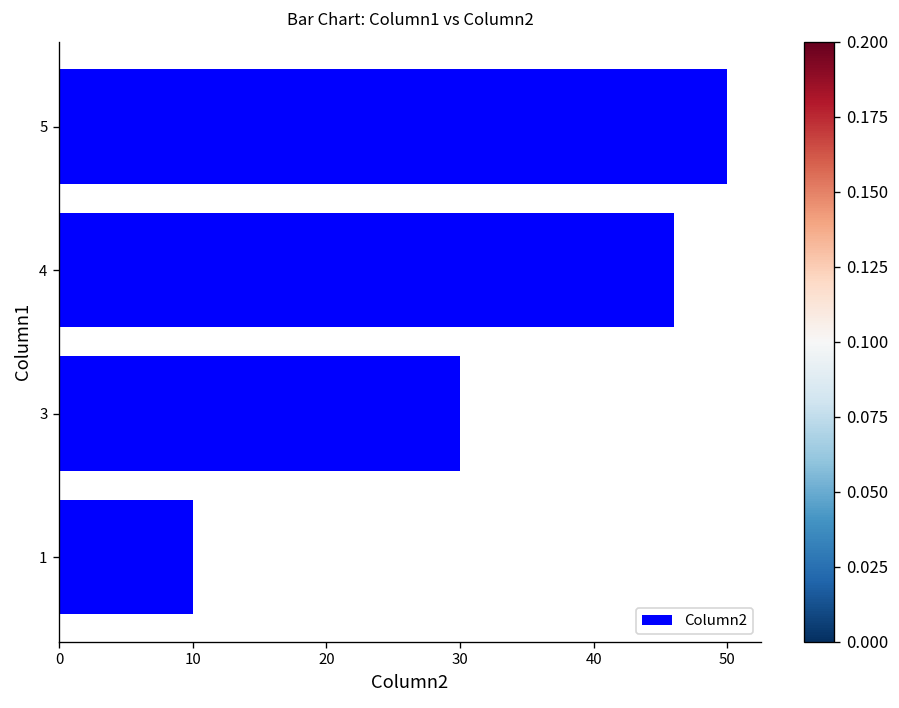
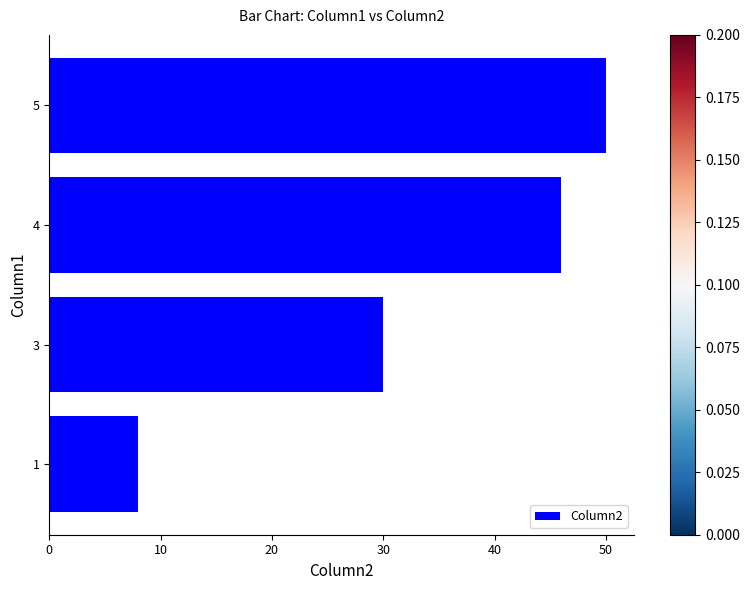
  {
    "5": 50,
    "4": 46,
    "3": 30,
-   "1": 10
+   "1": 8
  }
